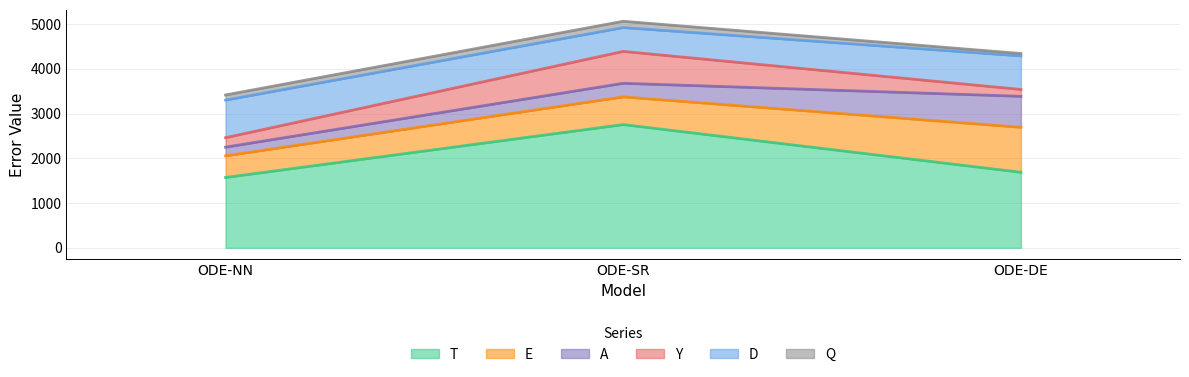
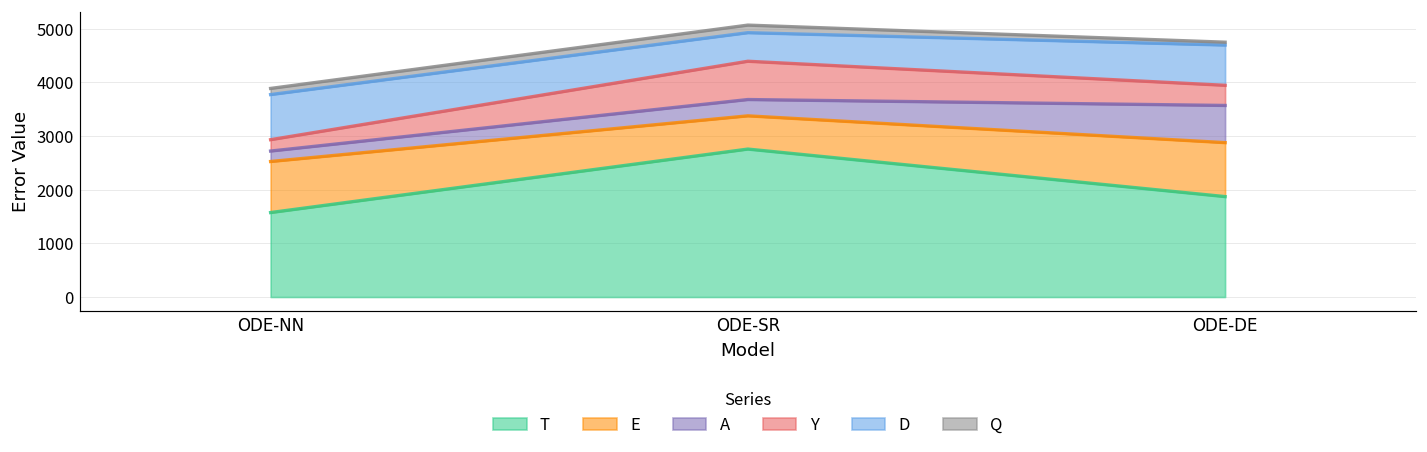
  {
    "T": {
      "ODE-NN": 1600,
      "ODE-SR": 2800,
-     "ODE-DE": 1700
+     "ODE-DE": 1900
    },
    "E": {
-     "ODE-NN": 500,
+     "ODE-NN": 1000,
      "ODE-SR": 600,
      "ODE-DE": 1000
    },
    "Y": {
      "ODE-NN": 200,
      "ODE-SR": 700,
-     "ODE-DE": 200
+     "ODE-DE": 400
    },
    "D": {
      "ODE-NN": 800,
      "ODE-SR": 500
    }
  }
